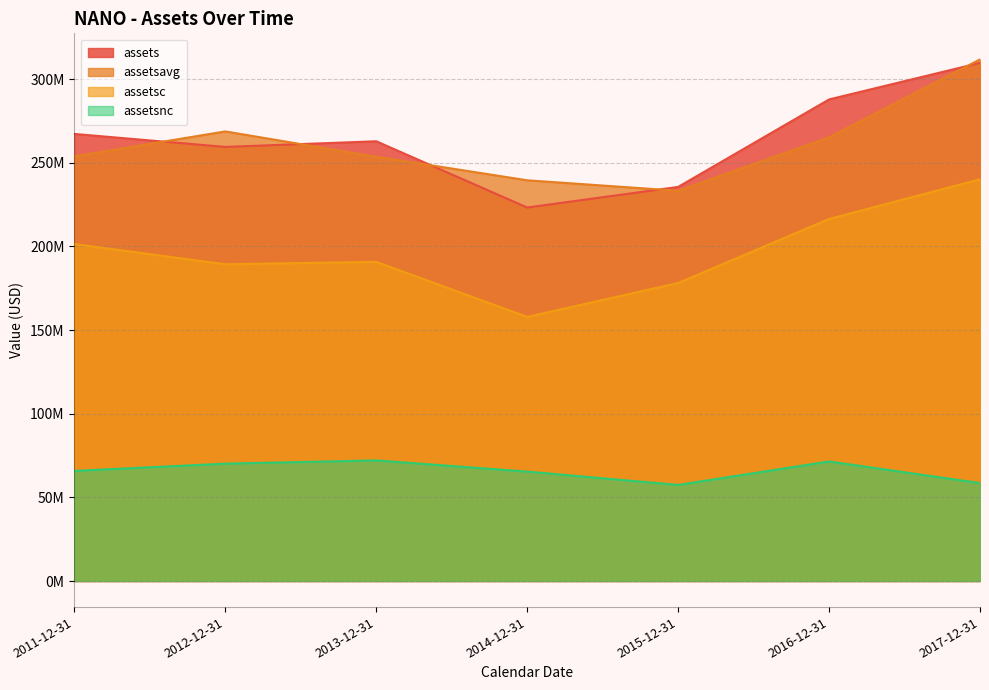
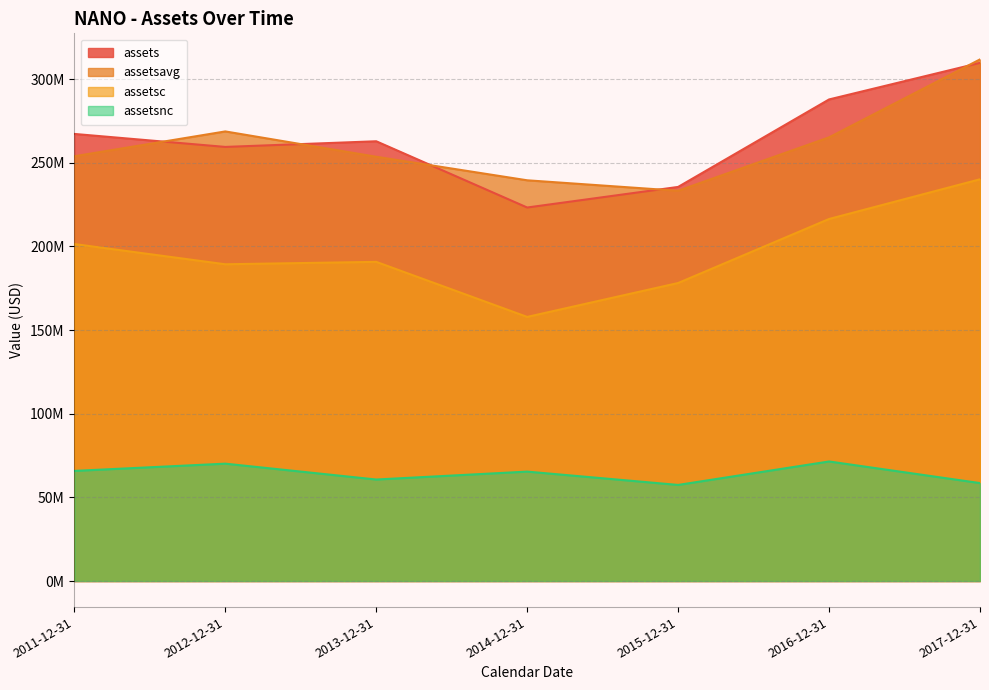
  {
    "assetsnc": {
      "2011-12-31": 66000000,
      "2012-12-31": 70000000,
-     "2013-12-31": 72000000,
+     "2013-12-31": 61000000,
      "2014-12-31": 65000000,
      "2015-12-31": 57000000,
      "2016-12-31": 71000000,
      "2017-12-31": 59000000
    }
  }
